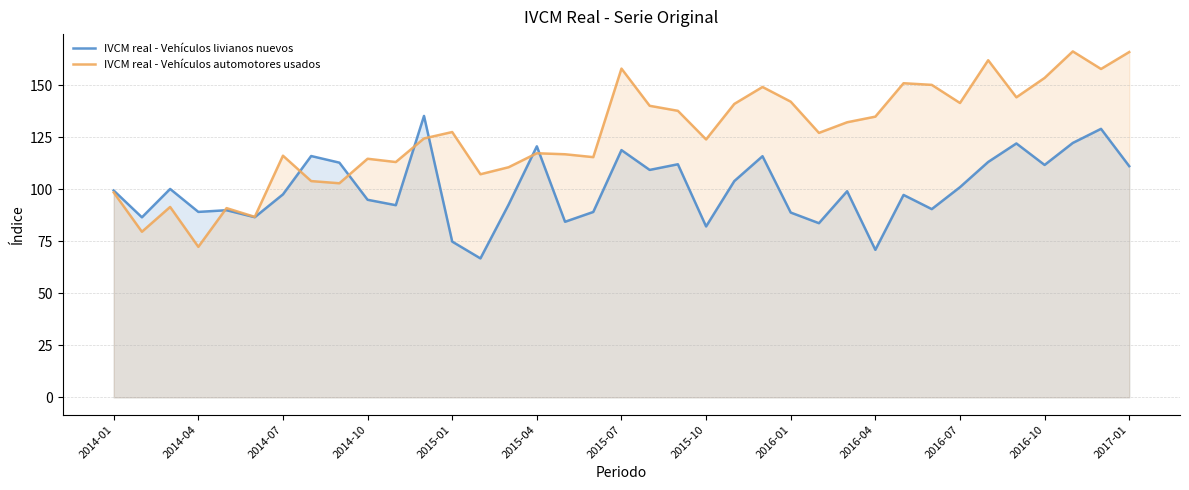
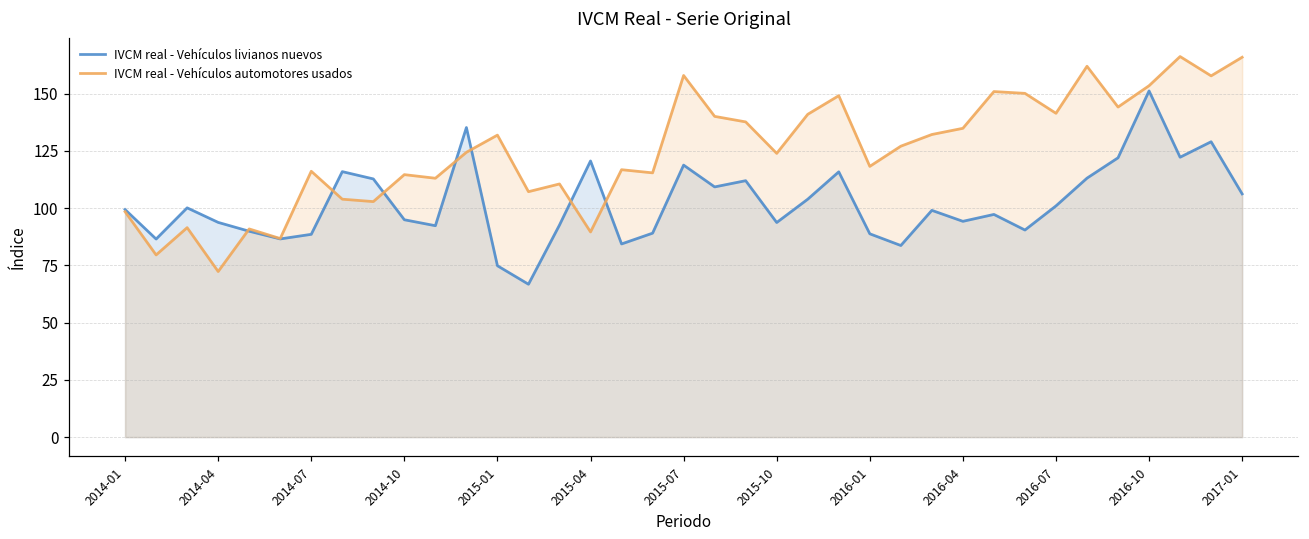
  {
    "IVCM real - Vehículos livianos nuevos": {
-     "2014-04": 89,
-     "2014-07": 98,
+     "2014-04": 94,
+     "2014-07": 89,
      "2014-10": 95,
      "2015-01": 75,
      "2015-04": 121,
      "2015-07": 119,
-     "2015-10": 82,
+     "2015-10": 94,
      "2016-01": 89,
-     "2016-04": 71,
+     "2016-04": 94,
      "2016-07": 101,
-     "2016-10": 112,
-     "2017-01": 111
+     "2016-10": 151,
+     "2017-01": 106
    },
    "IVCM real - Vehículos automotores usados": {
      "2014-04": 72,
      "2014-07": 116,
      "2014-10": 115,
-     "2015-01": 127,
-     "2015-04": 117,
+     "2015-01": 132,
+     "2015-04": 90,
      "2015-07": 158,
      "2015-10": 124,
-     "2016-01": 142,
+     "2016-01": 118,
      "2016-04": 135,
      "2016-07": 141,
      "2016-10": 153,
      "2017-01": 166
    }
  }
